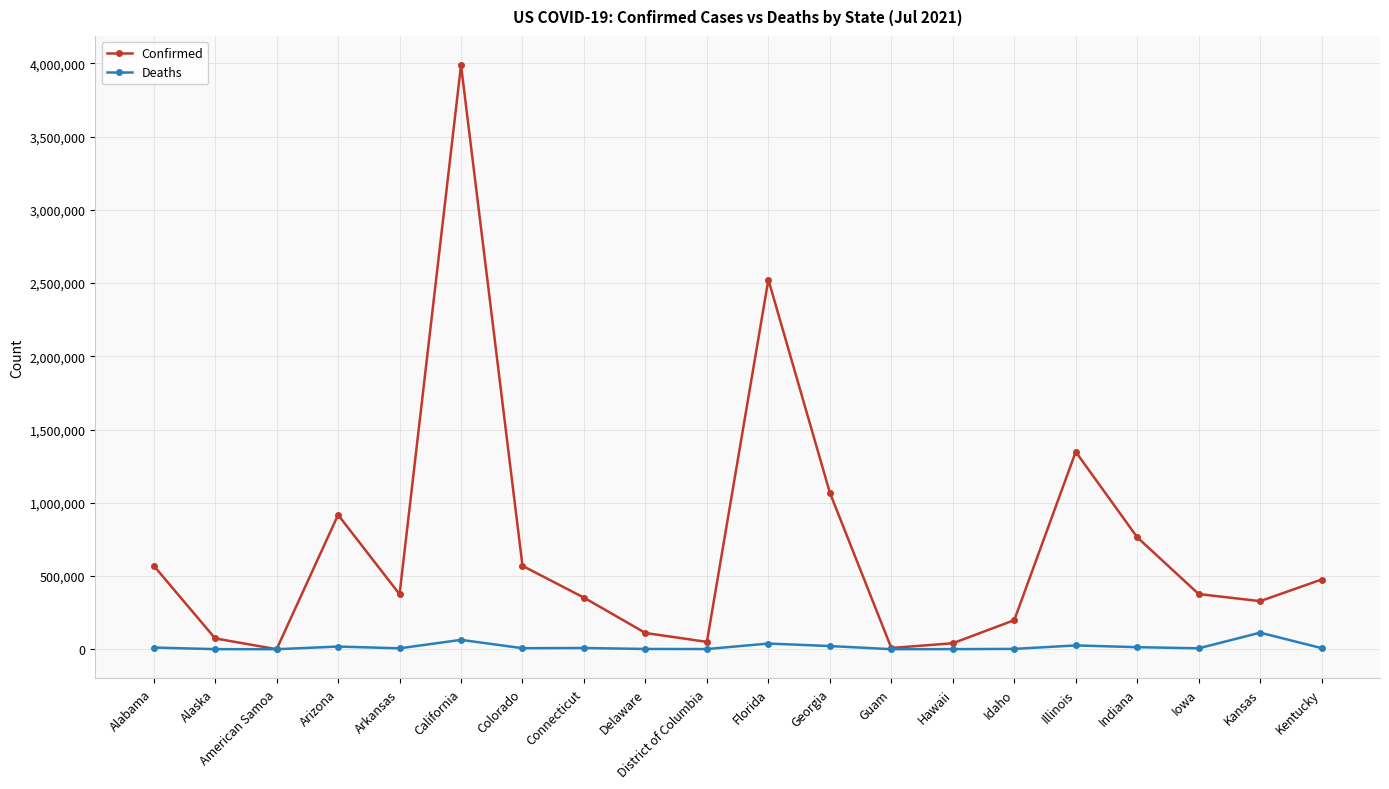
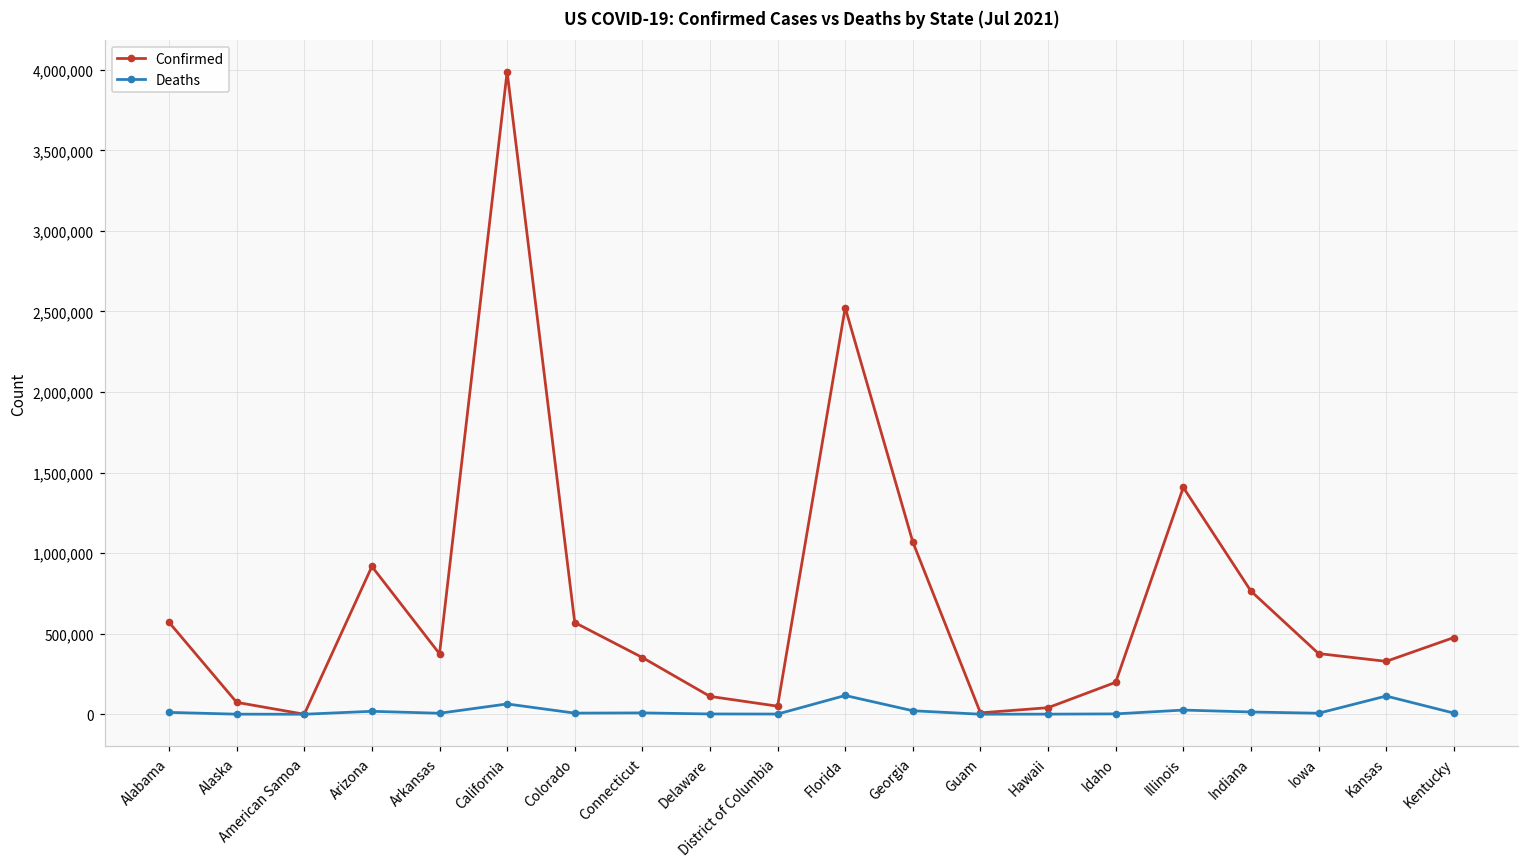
  {
    "Confirmed": {
      "Alabama": "570,000",
      "Alaska": "70,000",
      "Arizona": "920,000",
      "Arkansas": "380,000",
      "California": "3,990,000",
      "Colorado": "570,000",
      "Connecticut": "350,000",
      "Delaware": "110,000",
      "District of Columbia": "50,000",
      "Florida": "2,520,000",
      "Georgia": "1,070,000",
      "Hawaii": "40,000",
      "Idaho": "200,000",
-     "Illinois": "1,350,000",
+     "Illinois": "1,410,000",
      "Indiana": "760,000",
      "Iowa": "380,000",
      "Kansas": "330,000",
      "Kentucky": "480,000"
    },
    "Deaths": {
      "Alabama": "10,000",
      "Alaska": "0",
      "Arizona": "20,000",
      "Arkansas": "10,000",
      "California": "60,000",
      "Colorado": "10,000",
      "Connecticut": "10,000",
      "Delaware": "0",
      "District of Columbia": "0",
-     "Florida": "40,000",
+     "Florida": "120,000",
      "Georgia": "20,000",
      "Hawaii": "0",
      "Idaho": "0",
      "Illinois": "30,000",
      "Indiana": "10,000",
      "Iowa": "10,000",
      "Kansas": "110,000",
      "Kentucky": "10,000"
    }
  }
